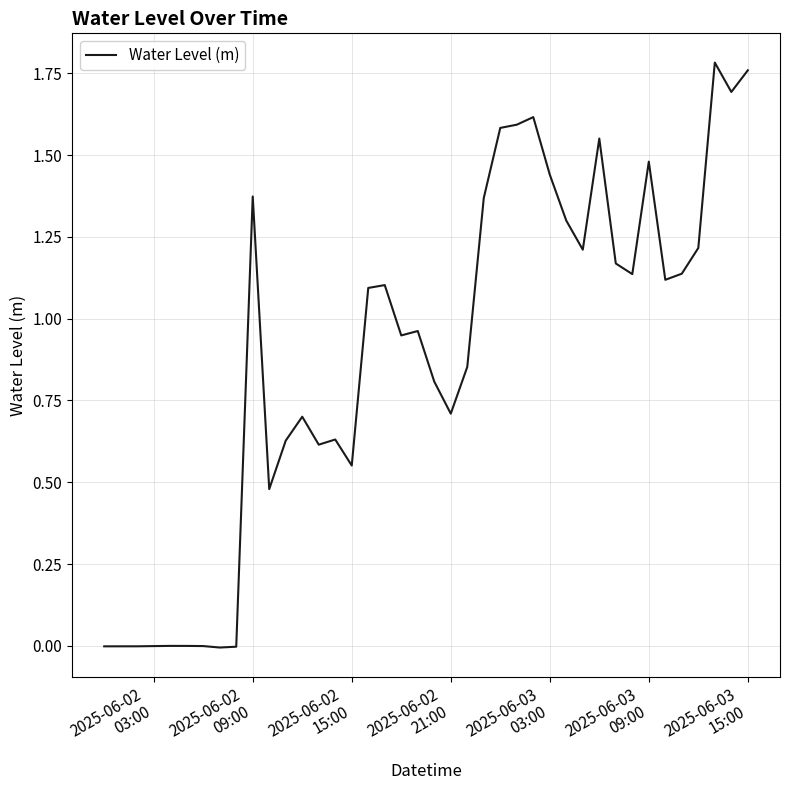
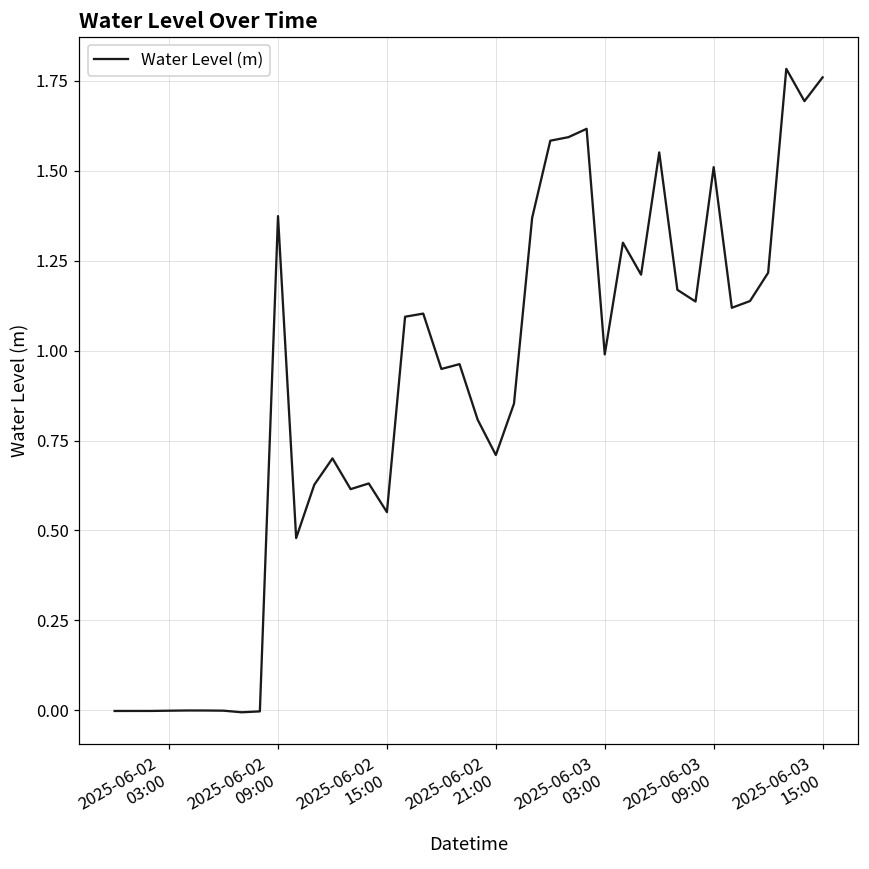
  {
    "2025-06-02 03:00": 0.00,
    "2025-06-02 09:00": 1.37,
    "2025-06-02 15:00": 0.55,
    "2025-06-02 21:00": 0.71,
-   "2025-06-03 03:00": 1.44,
-   "2025-06-03 09:00": 1.48,
+   "2025-06-03 03:00": 0.99,
+   "2025-06-03 09:00": 1.51,
    "2025-06-03 15:00": 1.76
  }
